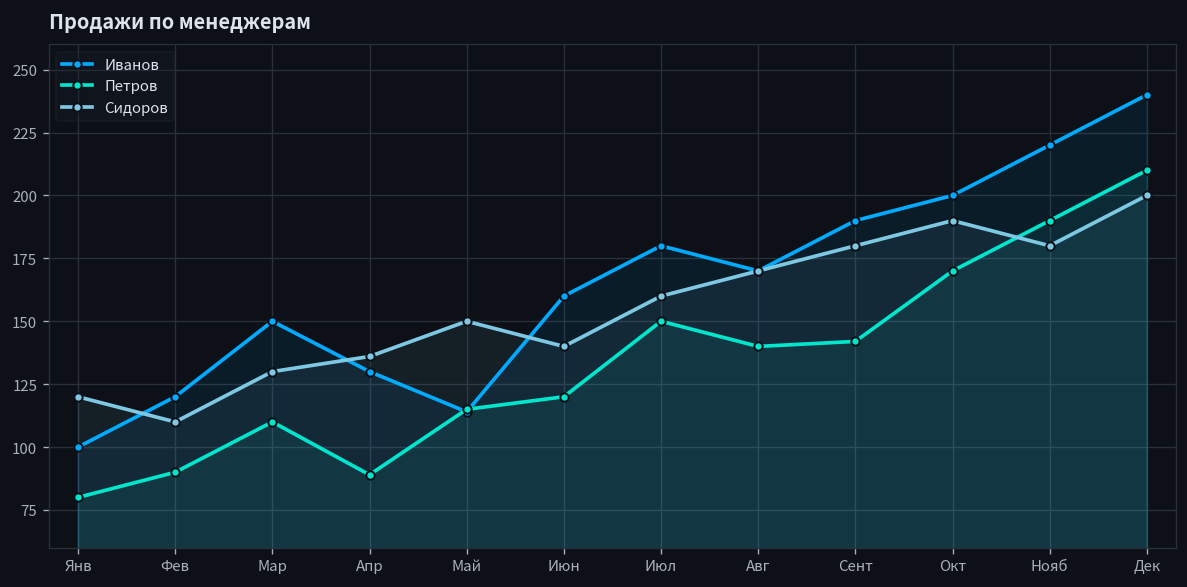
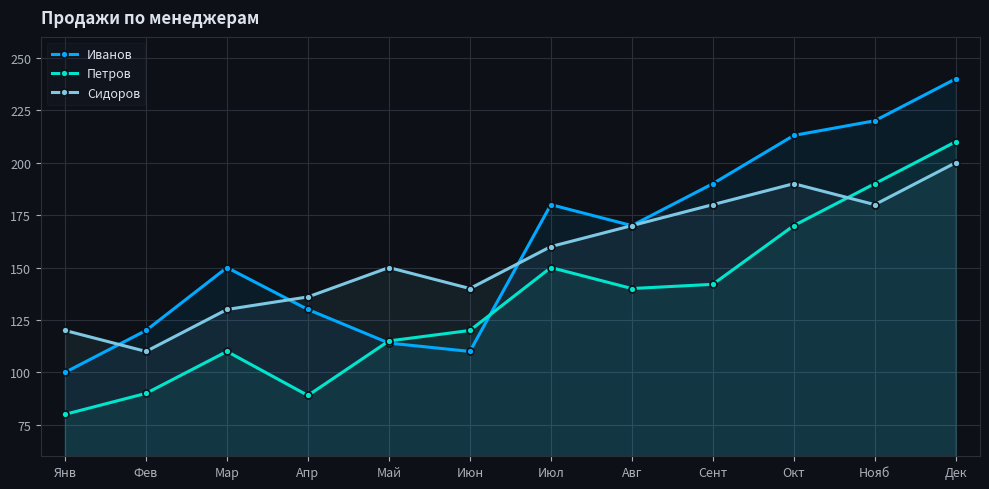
  {
    "Иванов": {
      "Янв": 100,
      "Фев": 120,
      "Мар": 150,
      "Апр": 130,
-     "Июн": 160,
+     "Июн": 110,
      "Июл": 180,
      "Сент": 190,
-     "Окт": 200,
+     "Окт": 213,
      "Нояб": 220,
      "Дек": 240
    },
    "Петров": {
      "Янв": 80,
      "Фев": 90,
      "Мар": 110,
      "Апр": 89,
      "Июн": 120,
      "Июл": 150,
      "Авг": 140,
      "Сент": 142,
      "Окт": 170,
      "Нояб": 190,
      "Дек": 210
    },
    "Сидоров": {
      "Янв": 120,
      "Фев": 110,
      "Мар": 130,
      "Апр": 136,
      "Май": 150,
      "Июн": 140,
      "Июл": 160,
      "Сент": 180,
      "Окт": 190,
      "Нояб": 180,
      "Дек": 200
    }
  }
